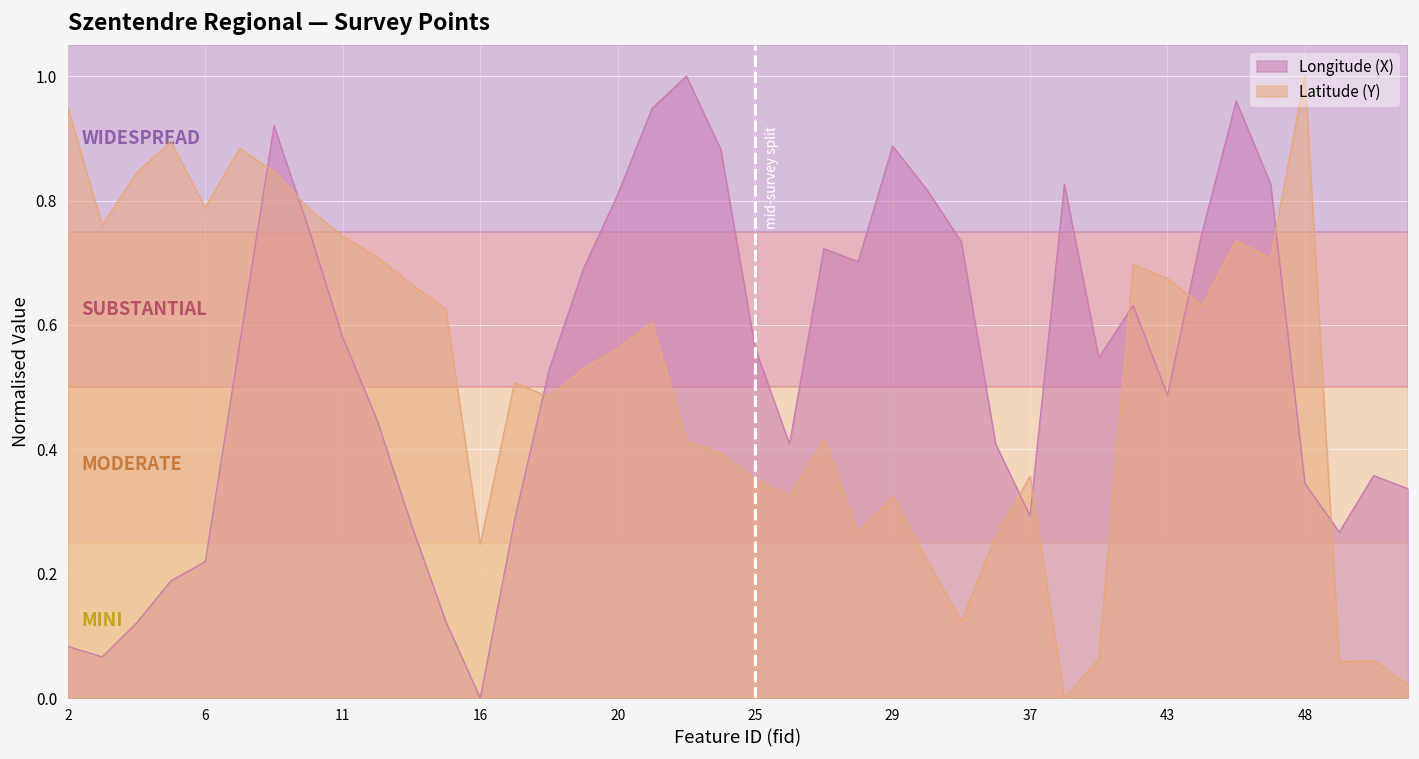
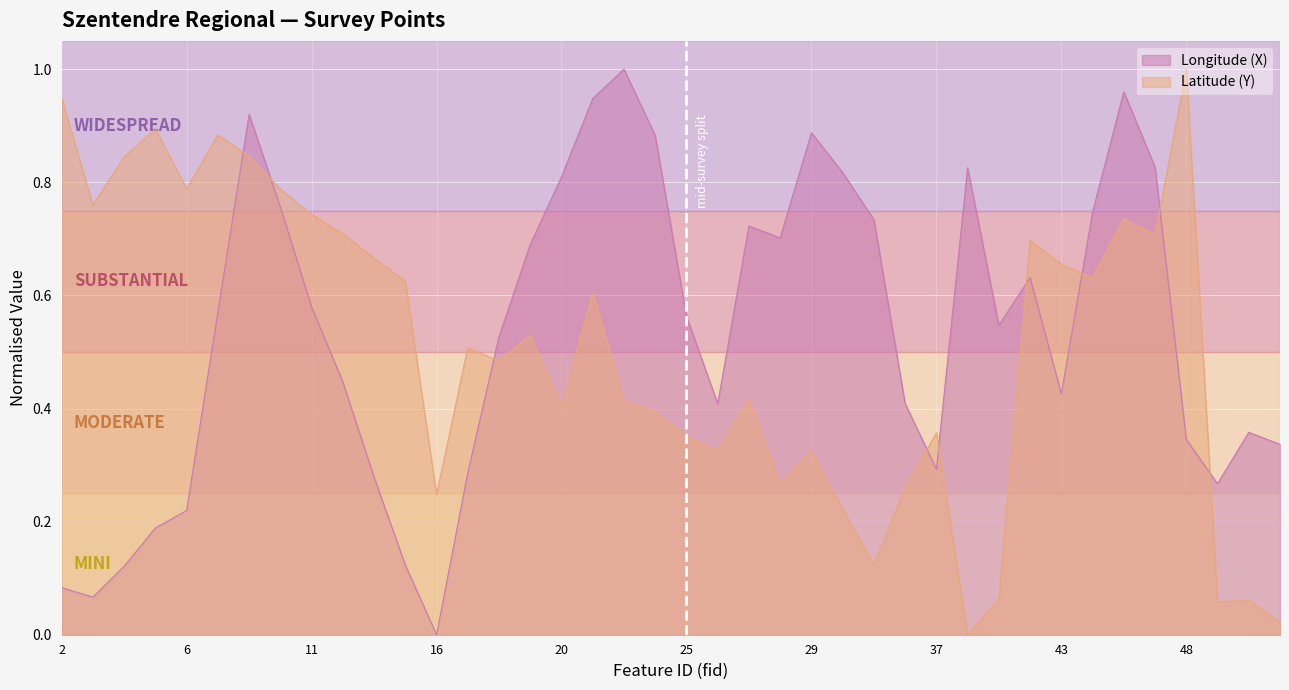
  {
    "Longitude (X)": {
      "16": 0.00,
      "20": 0.81,
-     "43": 0.49,
+     "43": 0.43,
      "48": 0.35
    },
    "Latitude (Y)": {
      "16": 0.25,
-     "20": 0.56,
-     "43": 0.67
+     "20": 0.40,
+     "43": 0.66
    }
  }
